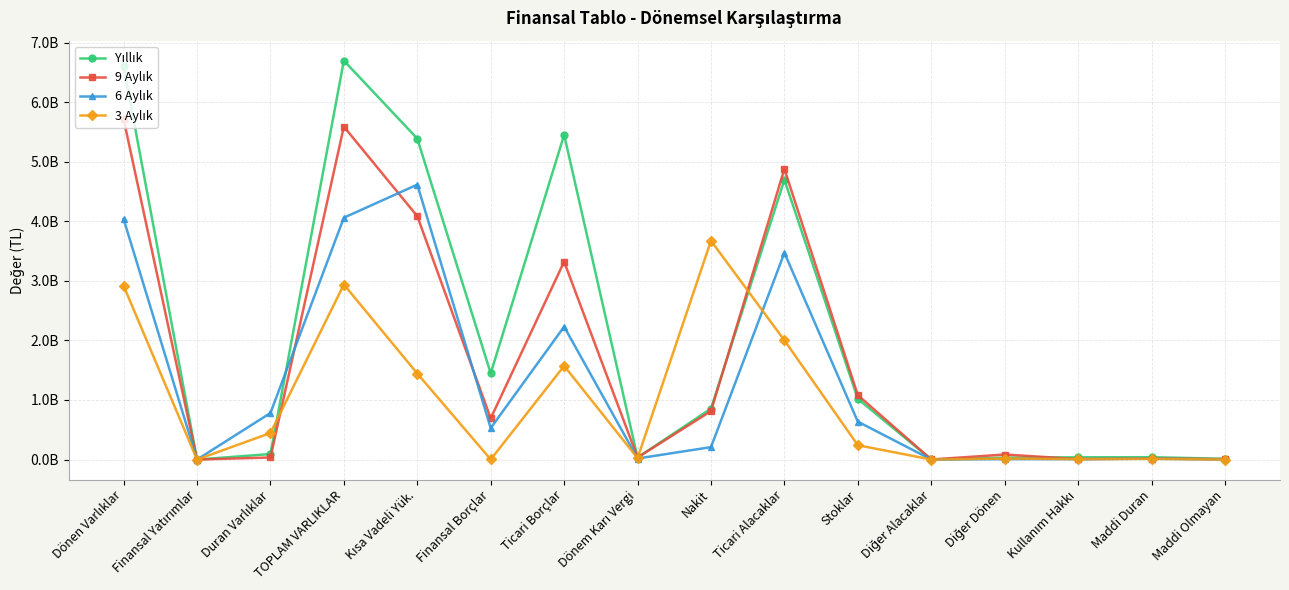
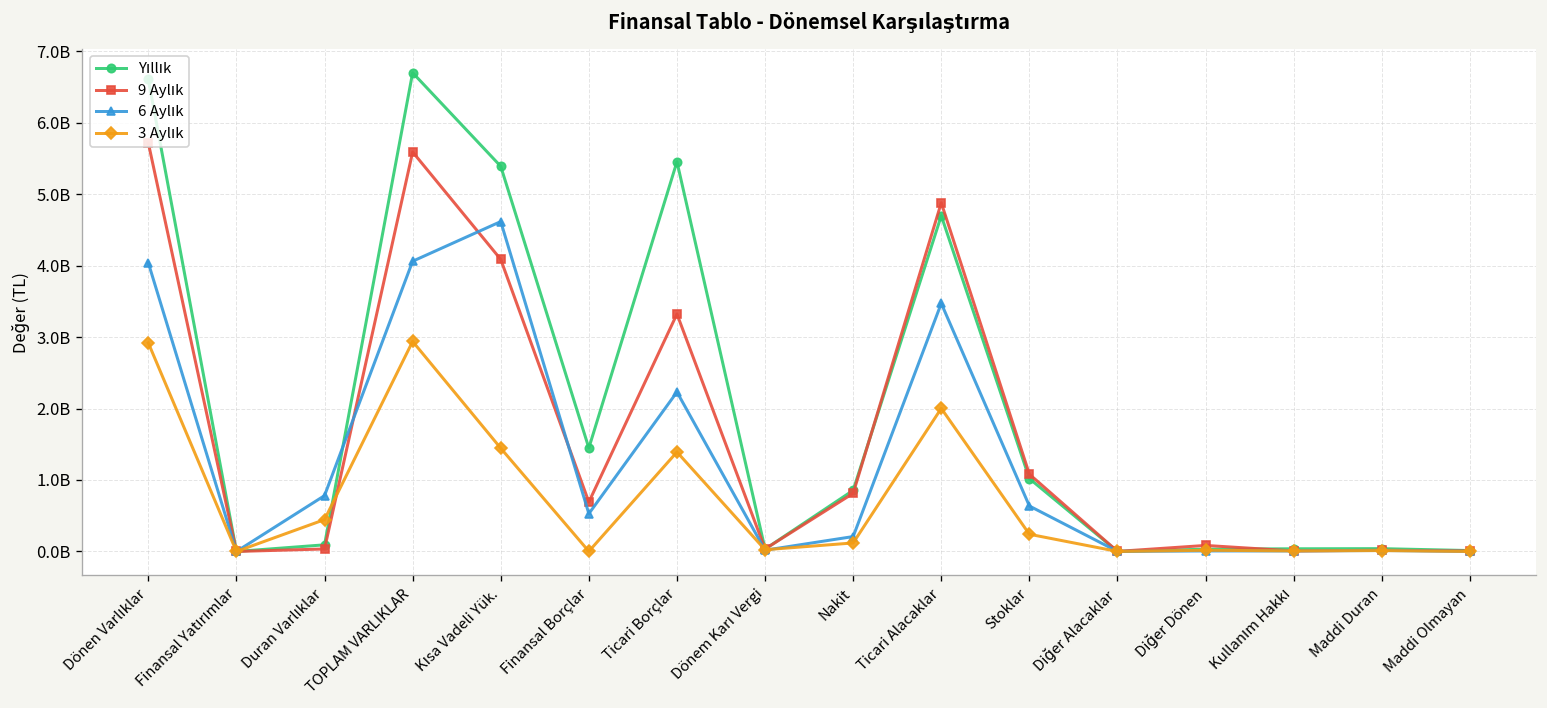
  {
    "Yıllık": {
      "Duran Varlıklar": 100000000,
      "TOPLAM VARLIKLAR": 6700000000,
      "Kısa Vadeli Yük.": 5400000000,
      "Finansal Borçlar": 1400000000,
      "Ticari Borçlar": 5500000000,
      "Ticari Alacaklar": 4700000000,
      "Stoklar": 1000000000
    },
    "9 Aylık": {
      "Duran Varlıklar": 0,
      "TOPLAM VARLIKLAR": 5600000000,
      "Kısa Vadeli Yük.": 4100000000,
      "Finansal Borçlar": 700000000,
      "Ticari Borçlar": 3300000000,
      "Ticari Alacaklar": 4900000000,
      "Stoklar": 1100000000,
      "Diğer Dönen": 100000000
    },
    "6 Aylık": {
      "Dönen Varlıklar": 4000000000,
      "Duran Varlıklar": 800000000,
      "TOPLAM VARLIKLAR": 4100000000,
      "Kısa Vadeli Yük.": 4600000000,
      "Finansal Borçlar": 500000000,
      "Ticari Borçlar": 2200000000,
      "Nakit": 200000000,
      "Ticari Alacaklar": 3500000000,
      "Stoklar": 600000000
    },
    "3 Aylık": {
      "Dönen Varlıklar": 2900000000,
      "Duran Varlıklar": 400000000,
      "TOPLAM VARLIKLAR": 2900000000,
      "Kısa Vadeli Yük.": 1400000000,
      "Finansal Borçlar": 0,
-     "Ticari Borçlar": 1600000000,
-     "Nakit": 3700000000,
+     "Ticari Borçlar": 1400000000,
+     "Nakit": 100000000,
      "Ticari Alacaklar": 2000000000,
      "Stoklar": 200000000
    }
  }
